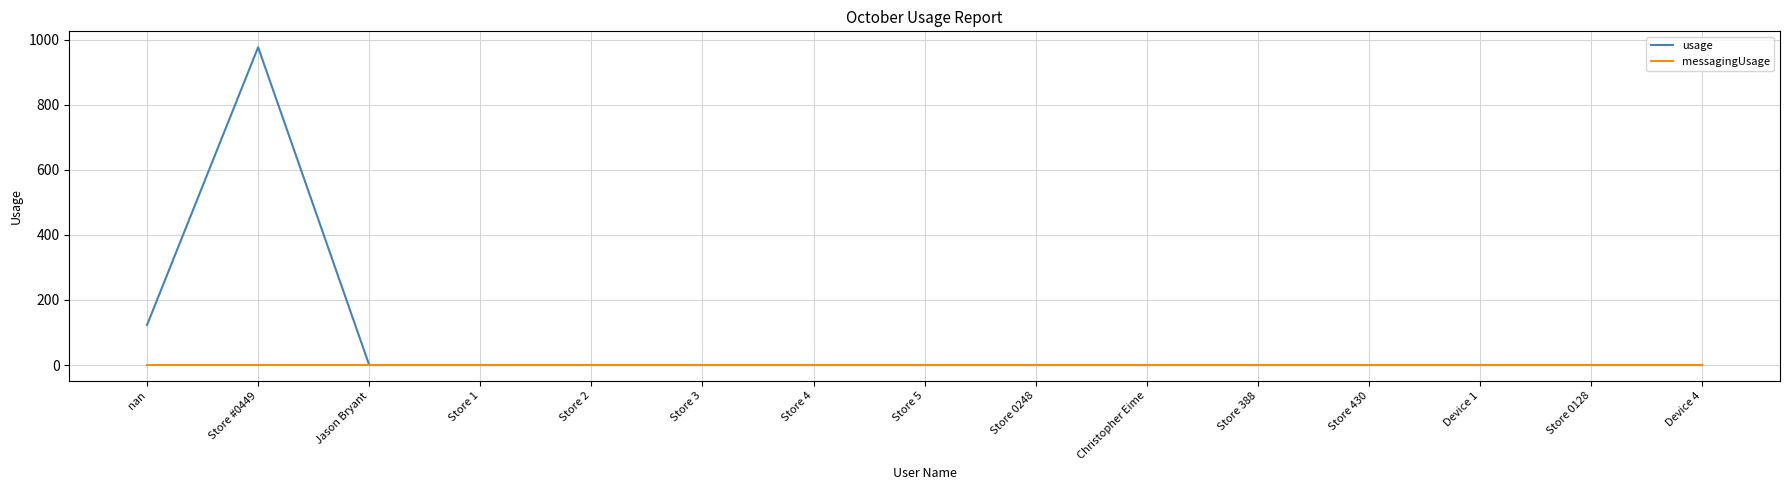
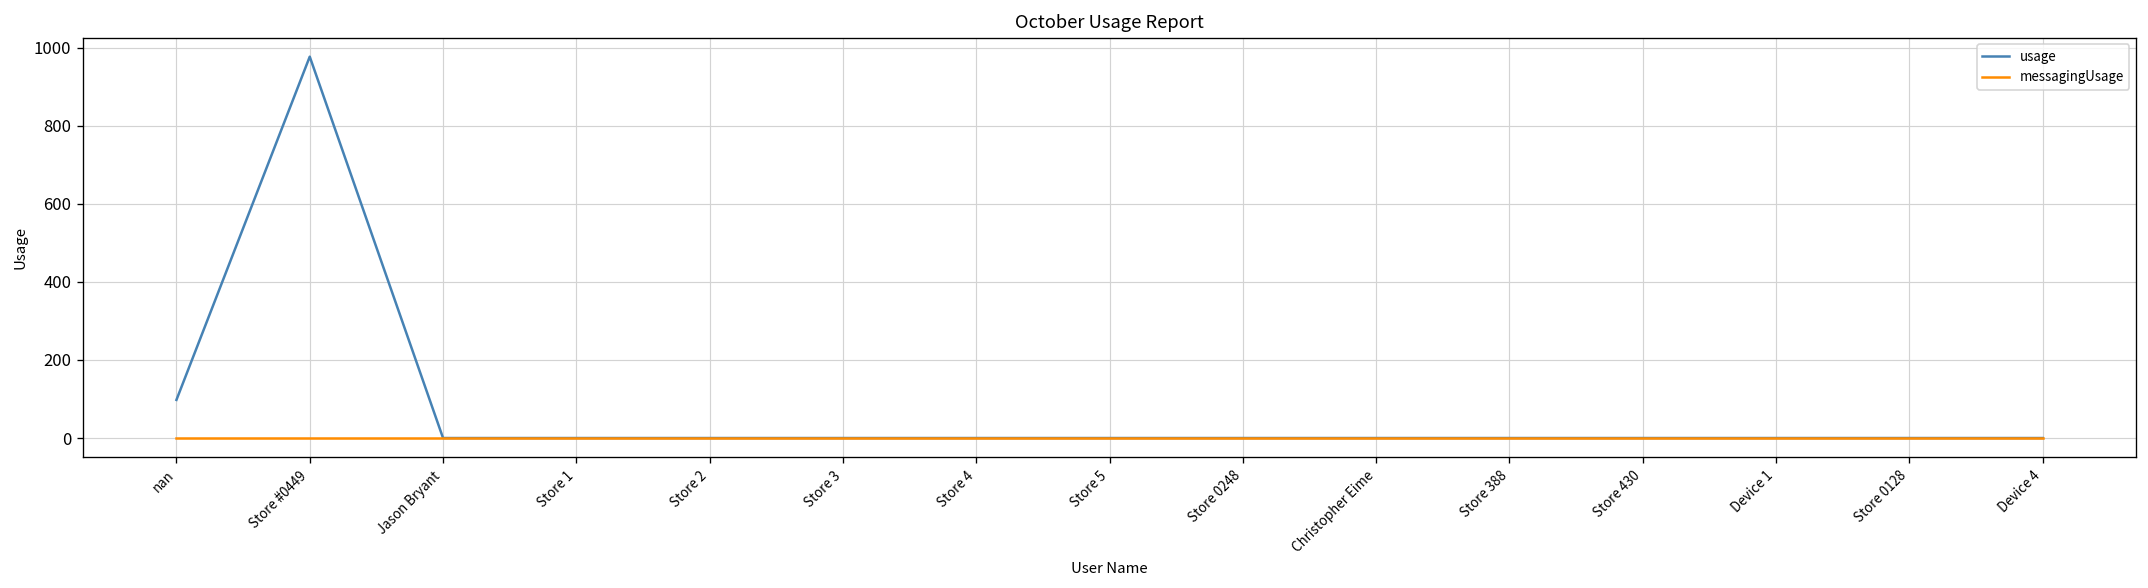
  {
    "usage": {
-     "nan": 120,
+     "nan": 100,
      "Store #0449": 980
    },
    "messagingUsage": {
      "nan": 0,
      "Store #0449": 0
    }
  }
